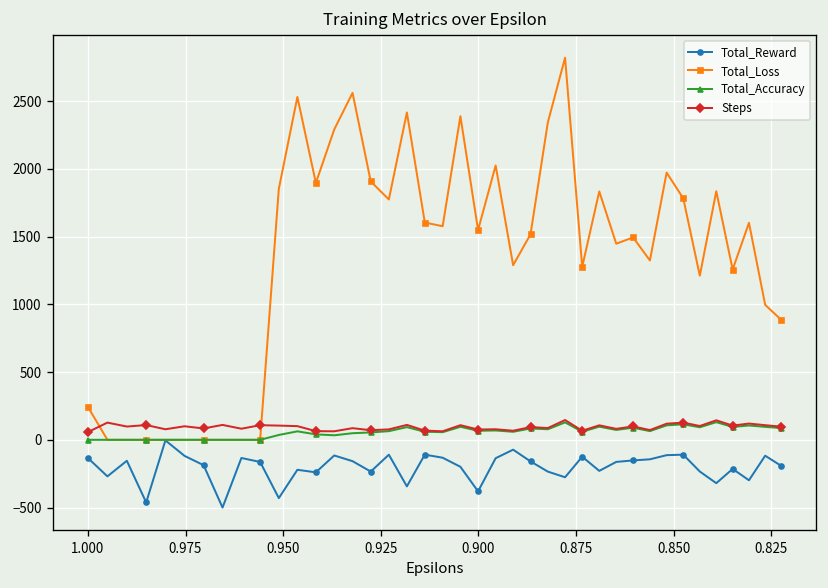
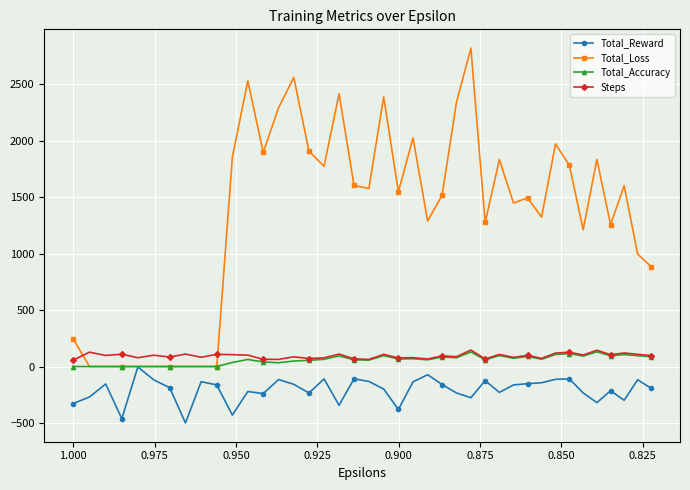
  {
    "Total_Reward": {
-     "1.000": -130
+     "1.000": -330
    },
    "Total_Loss": {
      "1.000": 240
    },
    "Total_Accuracy": {
      "1.000": 0
    },
    "Steps": {
      "1.000": 60
    }
  }
